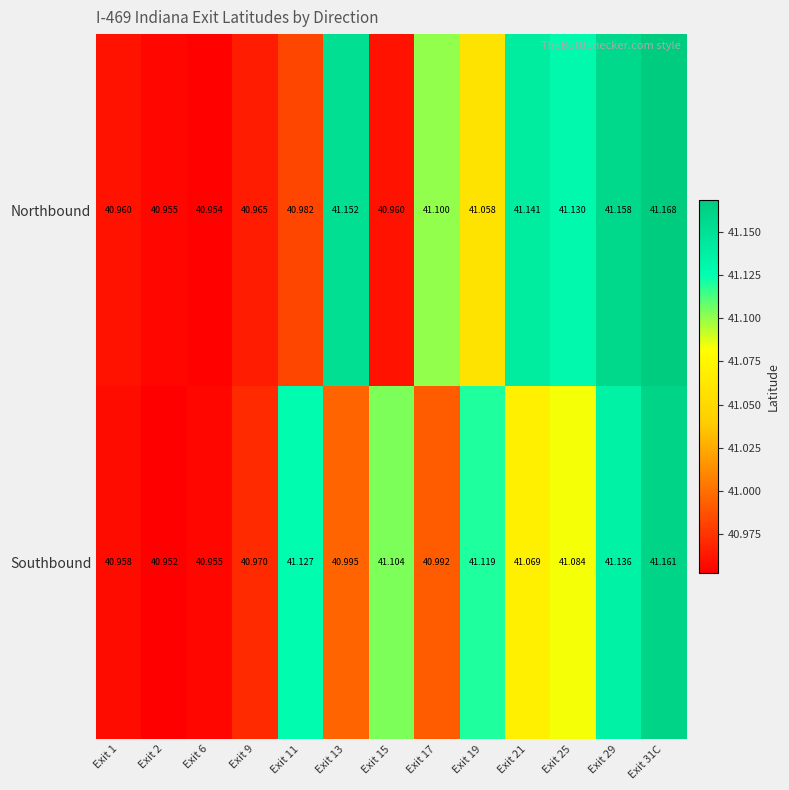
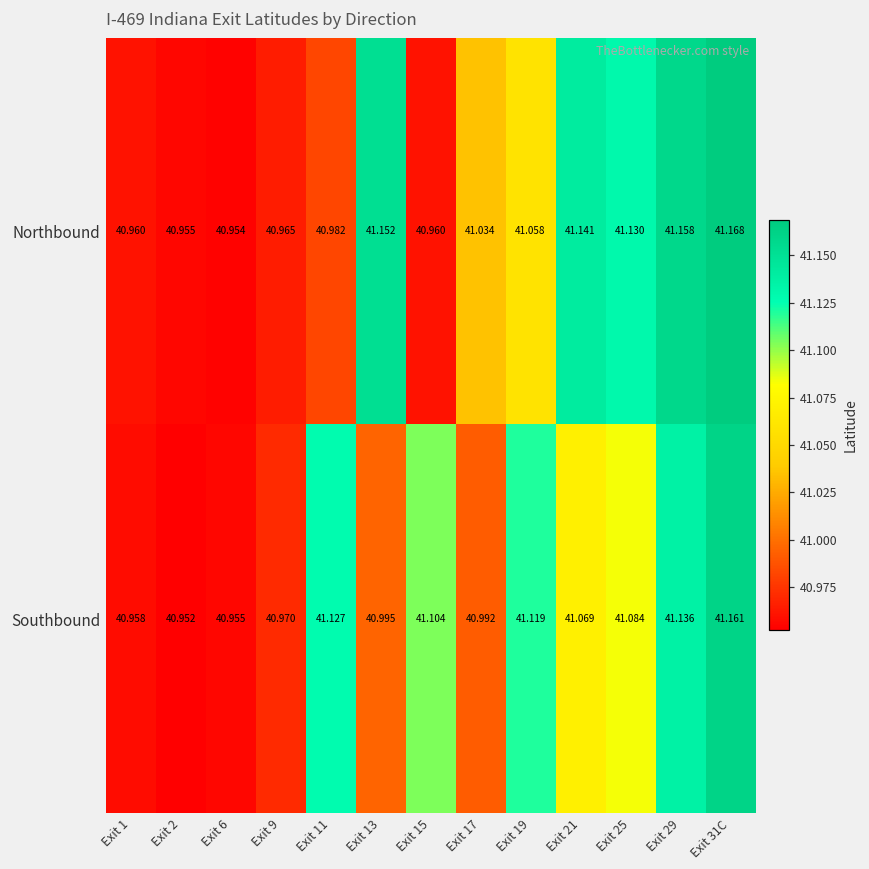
  {
    "Northbound": {
      "Exit 1": 40.960,
      "Exit 2": 40.955,
      "Exit 6": 40.954,
      "Exit 9": 40.965,
      "Exit 11": 40.982,
      "Exit 13": 41.152,
      "Exit 15": 40.960,
-     "Exit 17": 41.100,
+     "Exit 17": 41.034,
      "Exit 19": 41.058,
      "Exit 21": 41.141,
      "Exit 25": 41.130,
      "Exit 31C": 41.168
    },
    "Southbound": {
      "Exit 1": 40.958,
      "Exit 2": 40.952,
      "Exit 6": 40.955,
      "Exit 9": 40.970,
      "Exit 11": 41.127,
      "Exit 13": 40.995,
      "Exit 15": 41.104,
      "Exit 17": 40.992,
      "Exit 19": 41.119,
      "Exit 21": 41.069,
      "Exit 25": 41.084,
      "Exit 29": 41.136,
      "Exit 31C": 41.161
    }
  }
